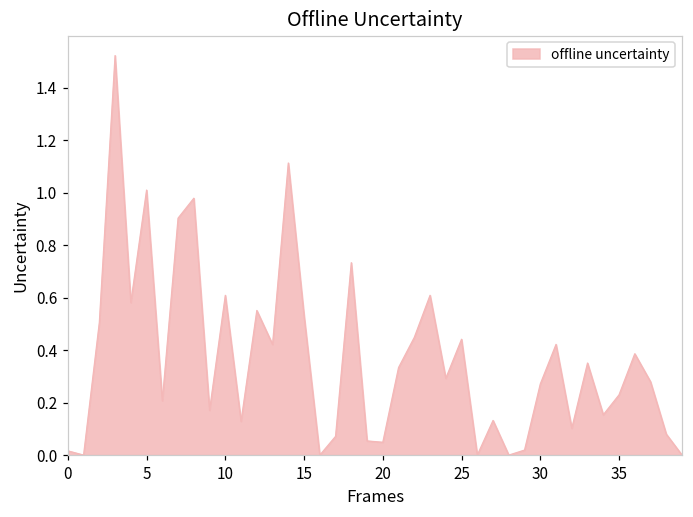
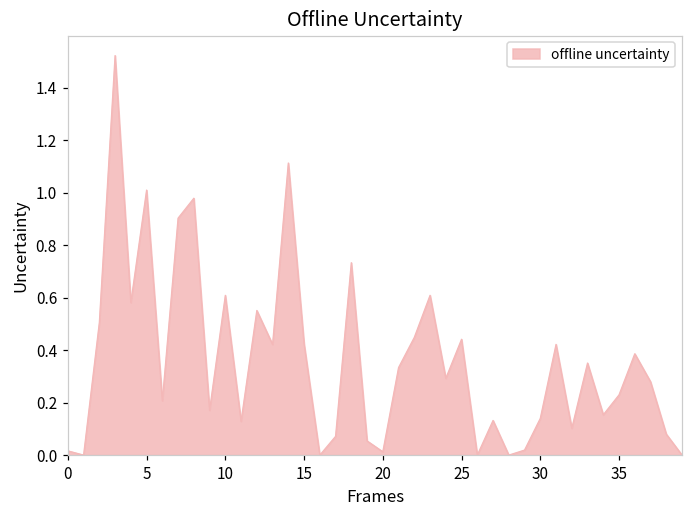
  {
    "0": 0.02,
    "5": 1.01,
    "10": 0.61,
-   "15": 0.53,
-   "20": 0.05,
+   "15": 0.42,
+   "20": 0.01,
    "25": 0.44,
-   "30": 0.27,
+   "30": 0.14,
    "35": 0.23
  }
